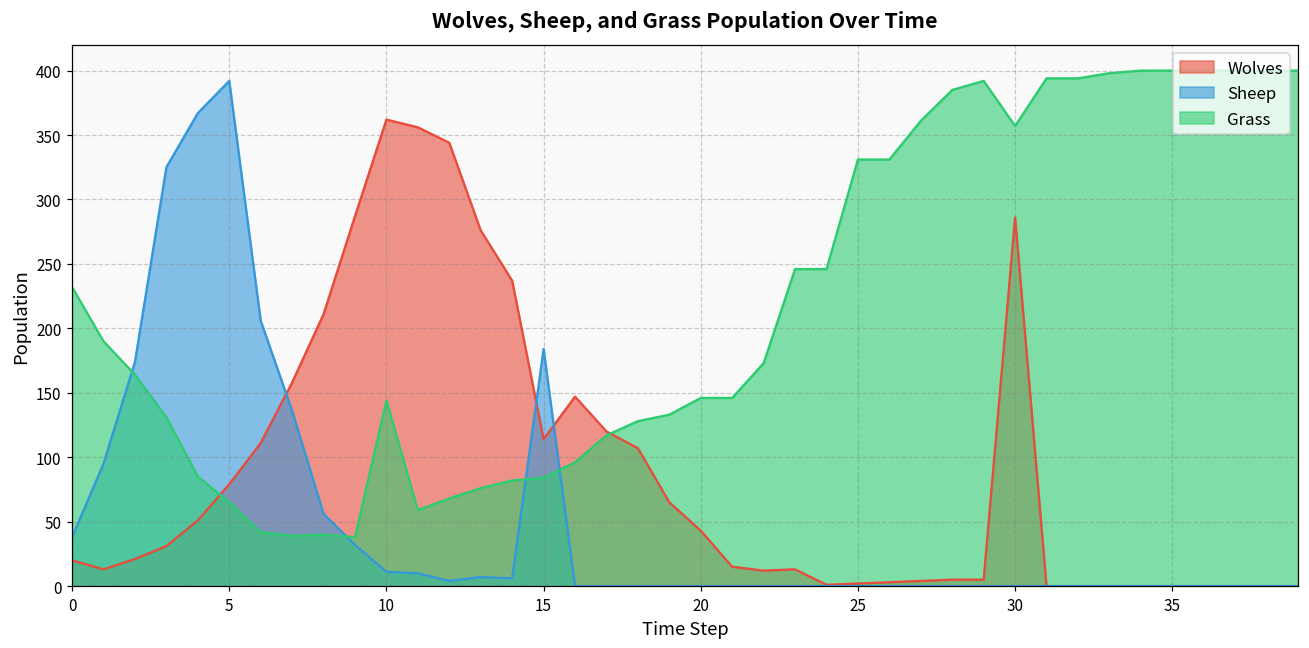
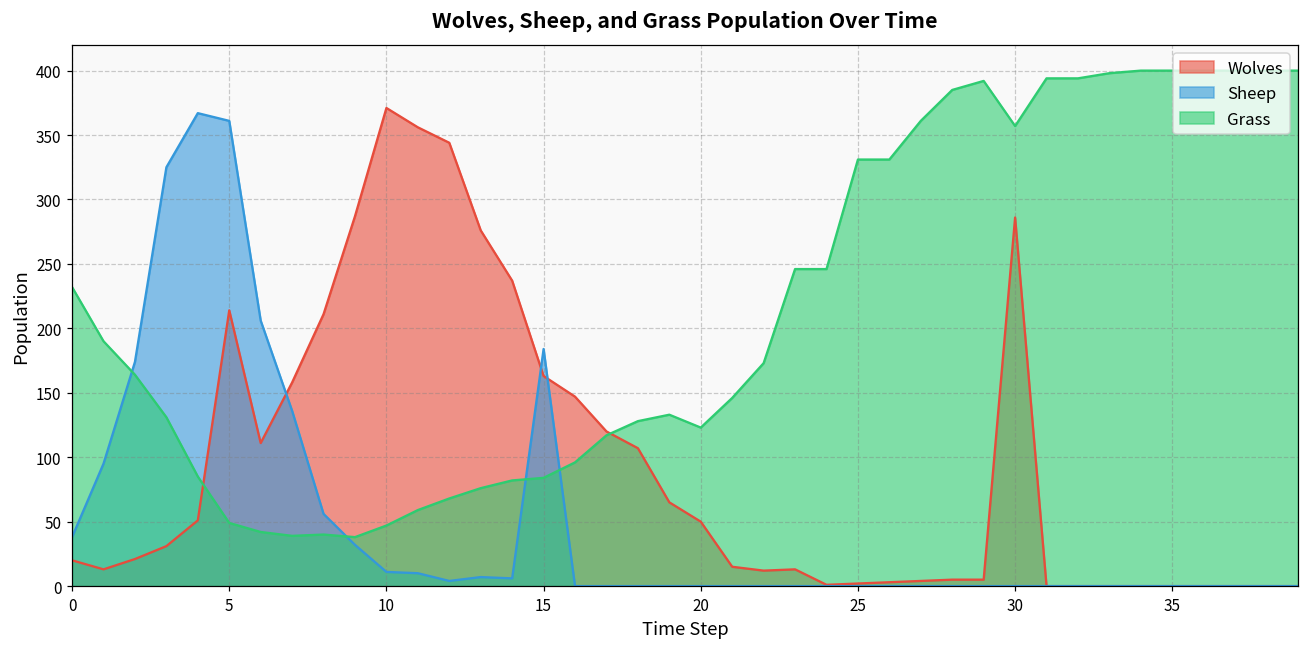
  {
    "Wolves": {
      "0": 20,
-     "5": 79,
-     "10": 362,
-     "15": 114,
-     "20": 43,
+     "5": 214,
+     "10": 371,
+     "15": 163,
+     "20": 50,
      "30": 286
    },
    "Sheep": {
      "0": 38,
-     "5": 392,
+     "5": 361,
      "10": 11,
      "15": 184,
      "20": 0,
      "30": 0
    },
    "Grass": {
      "0": 232,
-     "5": 65,
-     "10": 144,
+     "5": 49,
+     "10": 47,
      "15": 84,
-     "20": 146,
+     "20": 123,
      "25": 331,
      "30": 357,
      "35": 400
    }
  }
